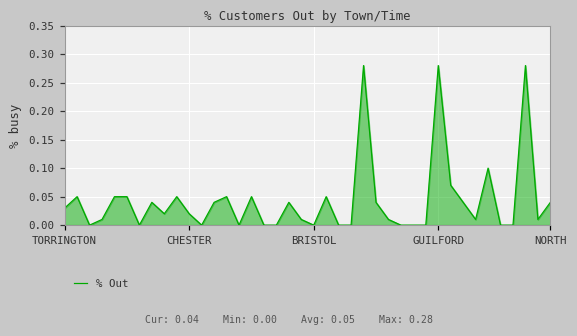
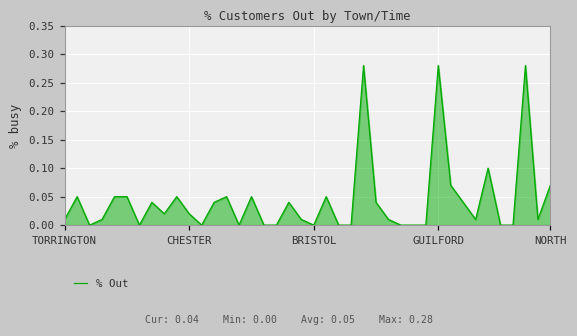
  {
-   "TORRINGTON": 0.03,
+   "TORRINGTON": 0.01,
    "CHESTER": 0.02,
    "BRISTOL": 0.00,
    "GUILFORD": 0.28,
-   "NORTH": 0.04
+   "NORTH": 0.07
  }
